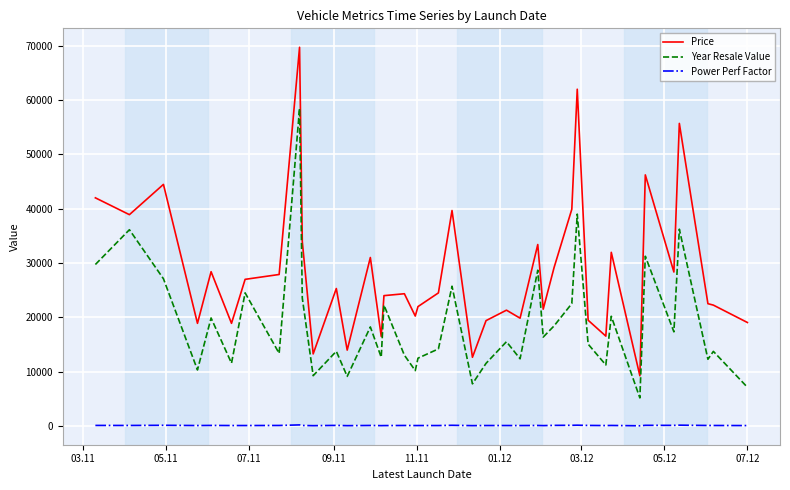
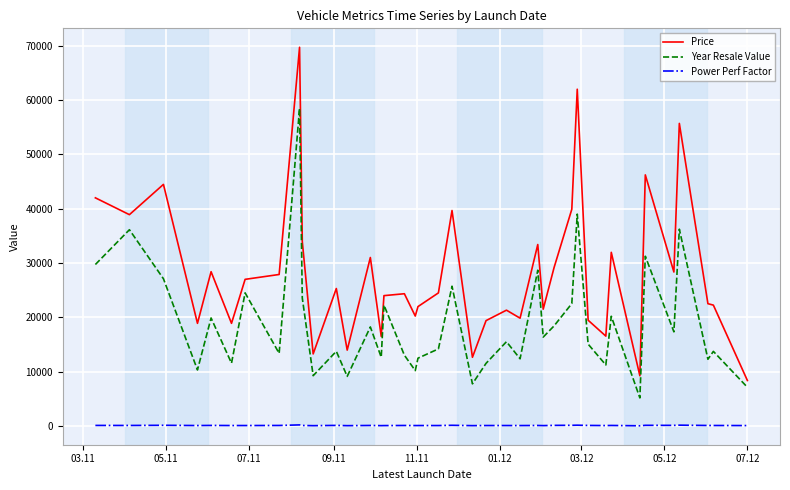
  {
    "Price": {
-     "07.12": 19000
+     "07.12": 8000
    },
    "Year Resale Value": {
      "07.12": 7000
    },
    "Power Perf Factor": {
      "07.12": 0
    }
  }
